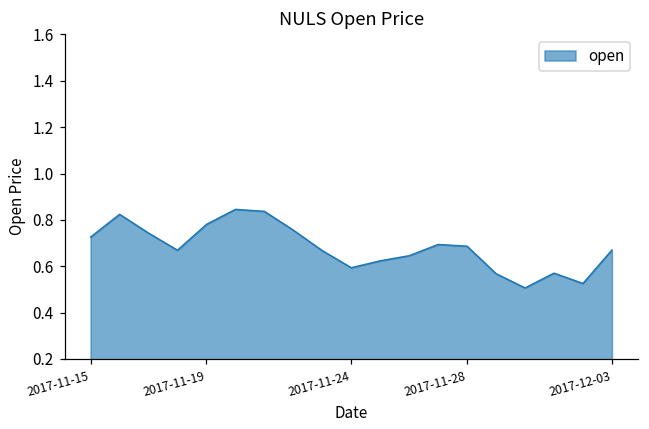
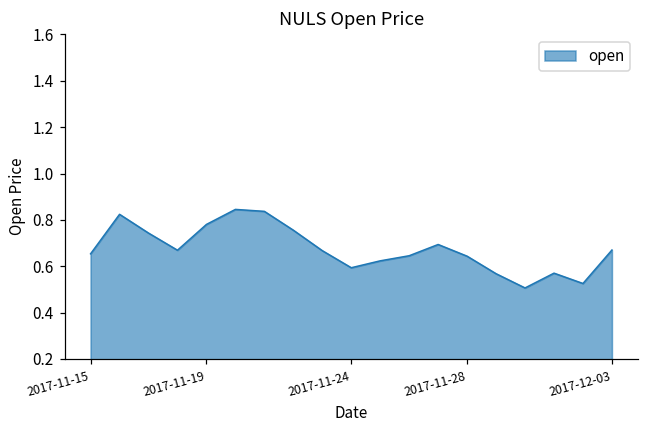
  {
-   "2017-11-15": 0.73,
+   "2017-11-15": 0.65,
    "2017-11-19": 0.78,
    "2017-11-24": 0.59,
-   "2017-11-28": 0.69,
+   "2017-11-28": 0.64,
    "2017-12-03": 0.67
  }
